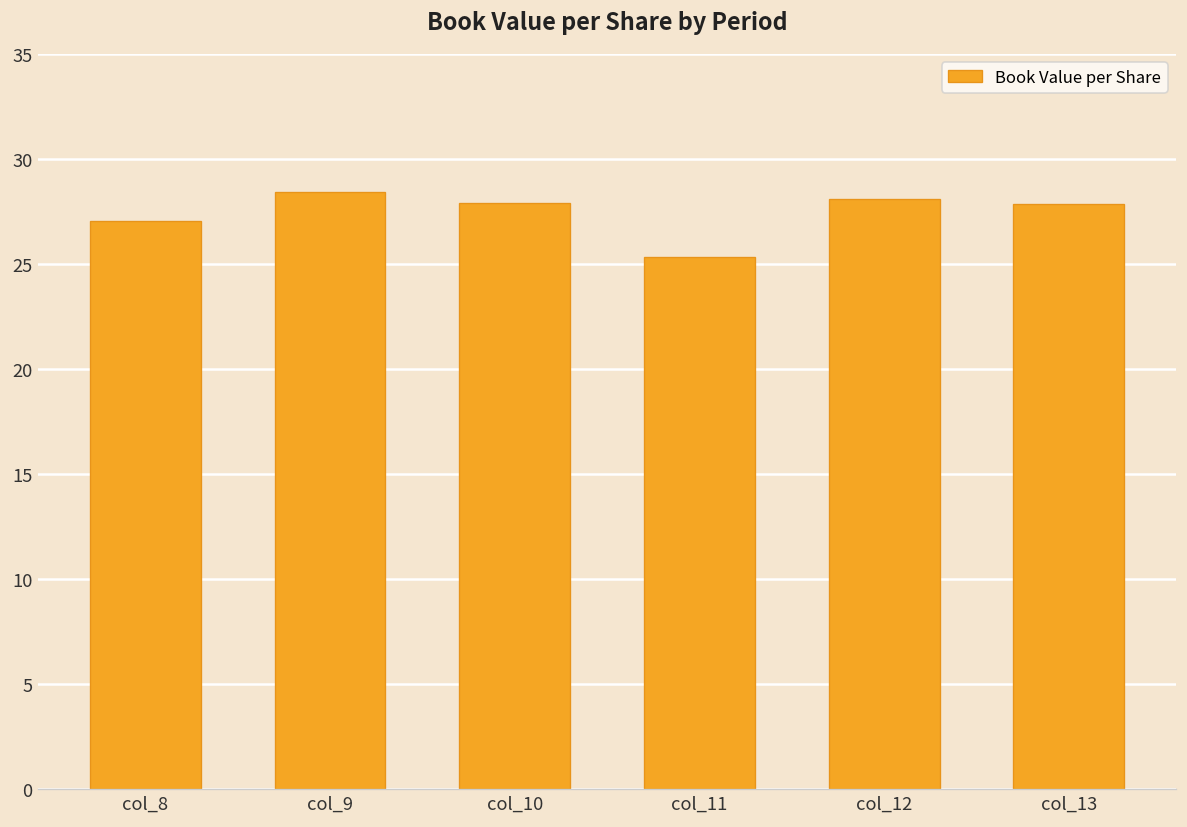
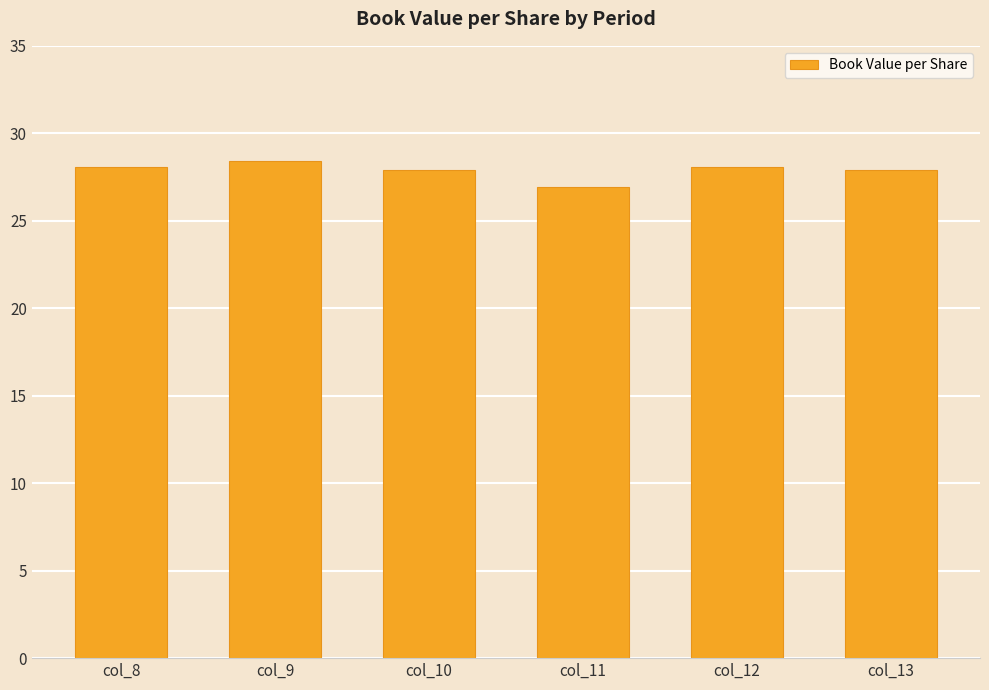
  {
-   "col_8": 27.0,
+   "col_8": 28.1,
    "col_9": 28.4,
    "col_10": 27.9,
-   "col_11": 25.4,
+   "col_11": 26.9,
    "col_12": 28.1,
    "col_13": 27.9
  }
